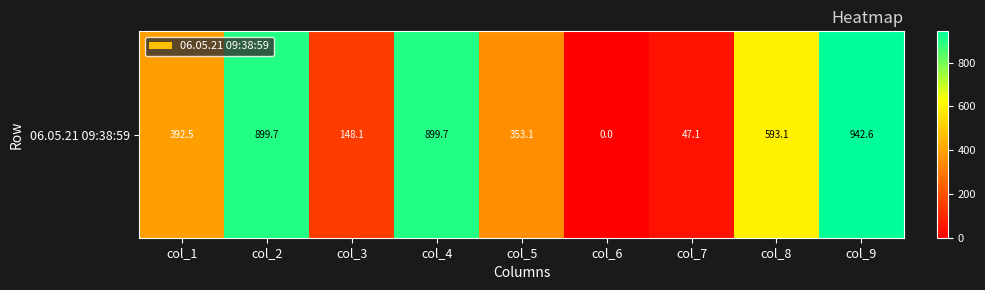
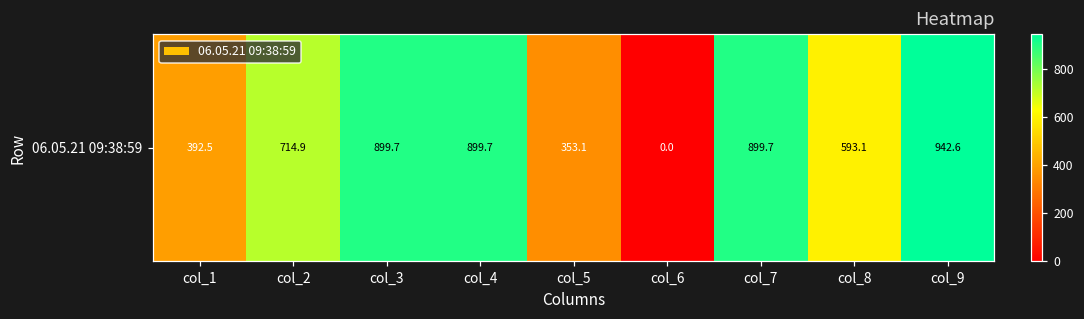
  {
    "06.05.21 09:38:59": {
      "col_1": 392.5,
-     "col_2": 899.7,
-     "col_3": 148.1,
+     "col_2": 714.9,
+     "col_3": 899.7,
      "col_4": 899.7,
      "col_5": 353.1,
      "col_6": 0.0,
-     "col_7": 47.1,
+     "col_7": 899.7,
      "col_8": 593.1,
      "col_9": 942.6
    }
  }
